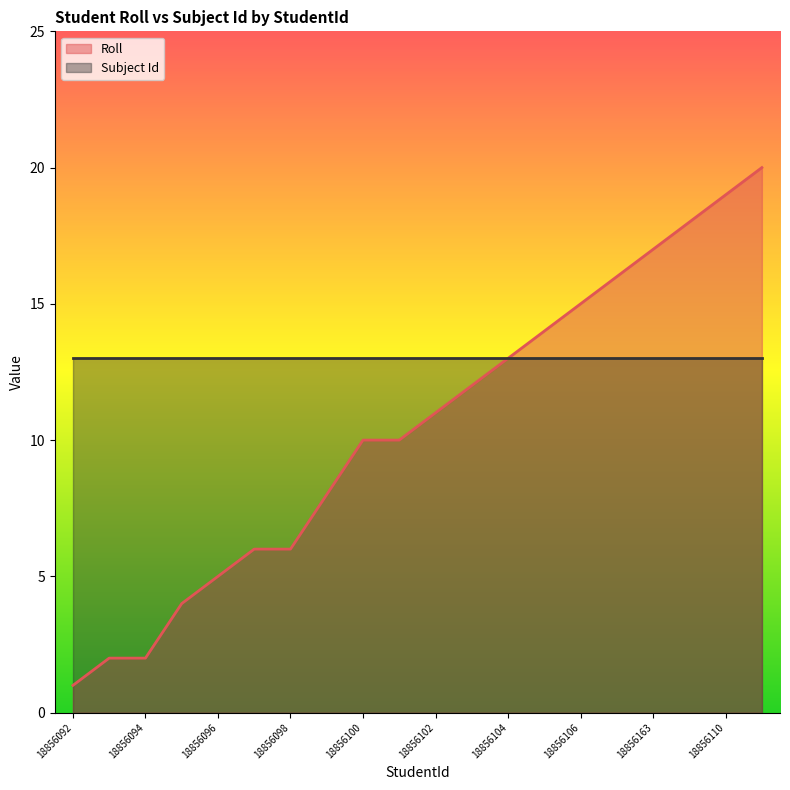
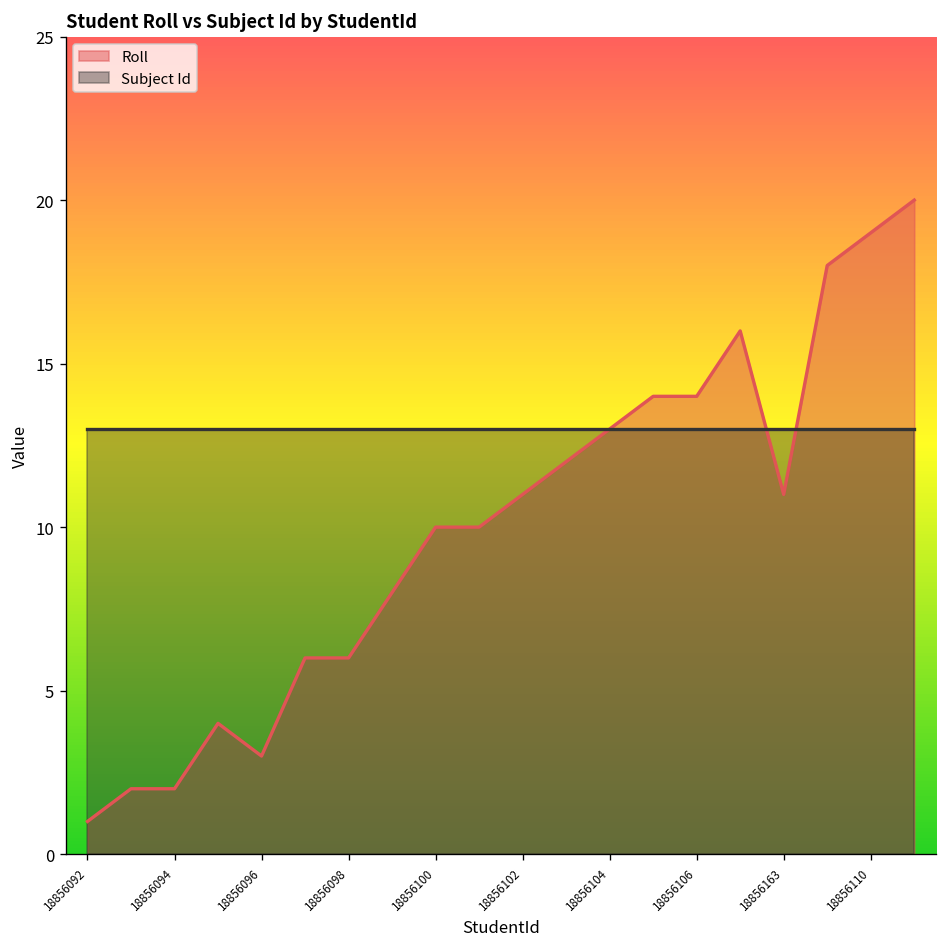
  {
    "Roll": {
      "18856092": 1,
      "18856094": 2,
-     "18856096": 5,
+     "18856096": 3,
      "18856098": 6,
      "18856100": 10,
      "18856102": 11,
-     "18856106": 15,
-     "18856163": 17,
+     "18856106": 14,
+     "18856163": 11,
      "18856110": 19
    },
    "Subject Id": {
      "18856092": 13,
      "18856094": 13,
      "18856096": 13,
      "18856098": 13,
      "18856100": 13,
      "18856102": 13,
      "18856106": 13,
      "18856163": 13,
      "18856110": 13
    }
  }
